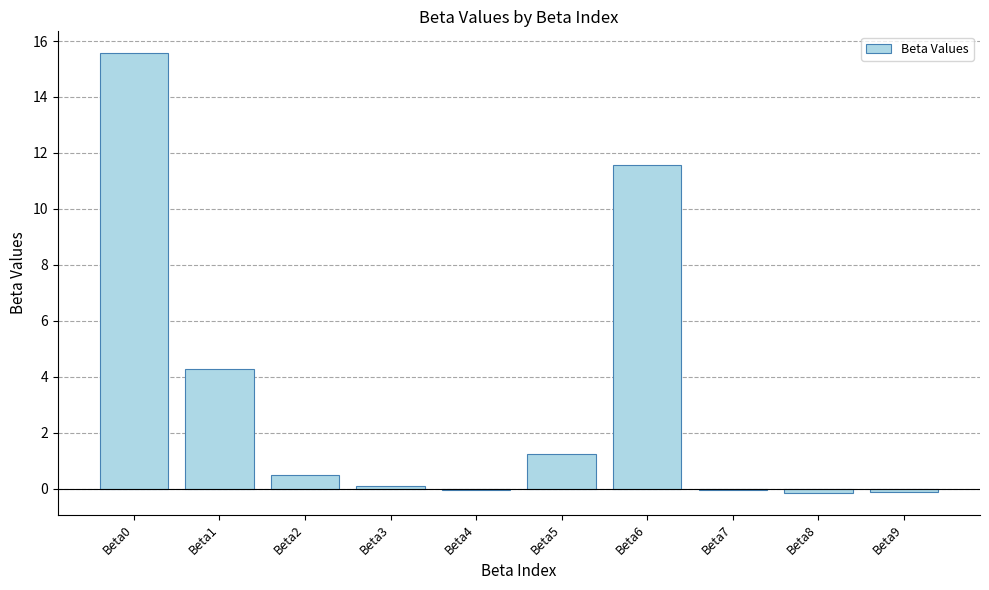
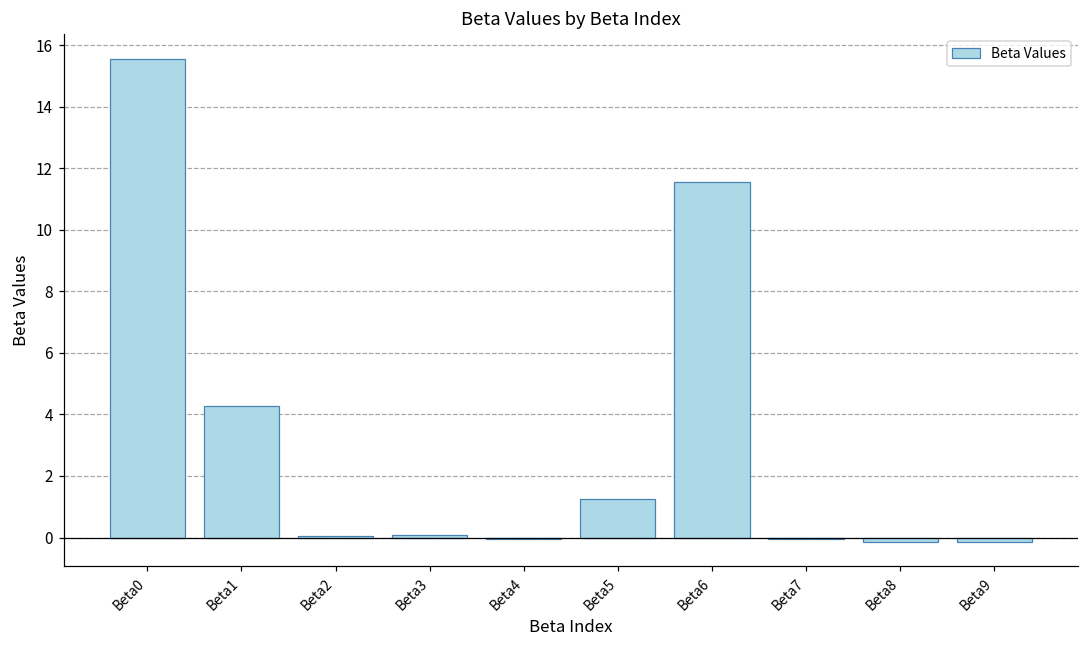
  {
    "Beta0": 15.6,
    "Beta1": 4.3,
-   "Beta2": 0.5,
+   "Beta2": 0.0,
    "Beta5": 1.2,
    "Beta6": 11.6,
    "Beta8": -0.1,
    "Beta9": -0.1
  }
